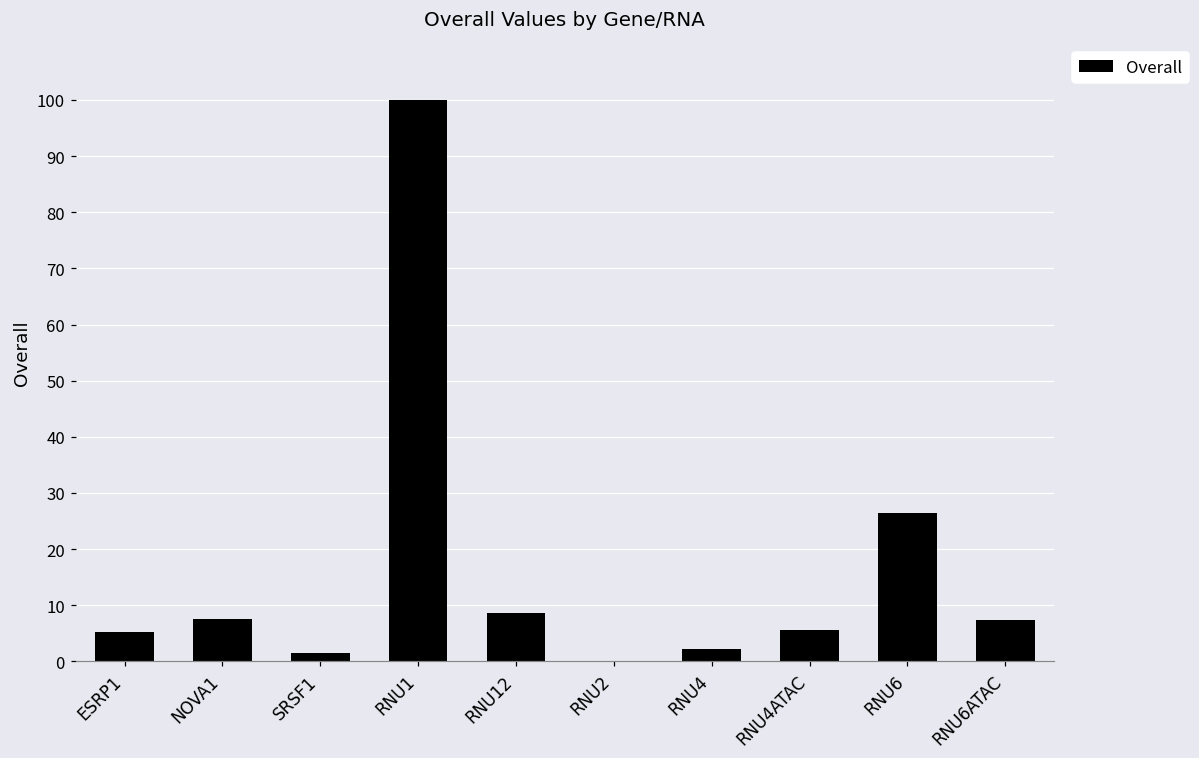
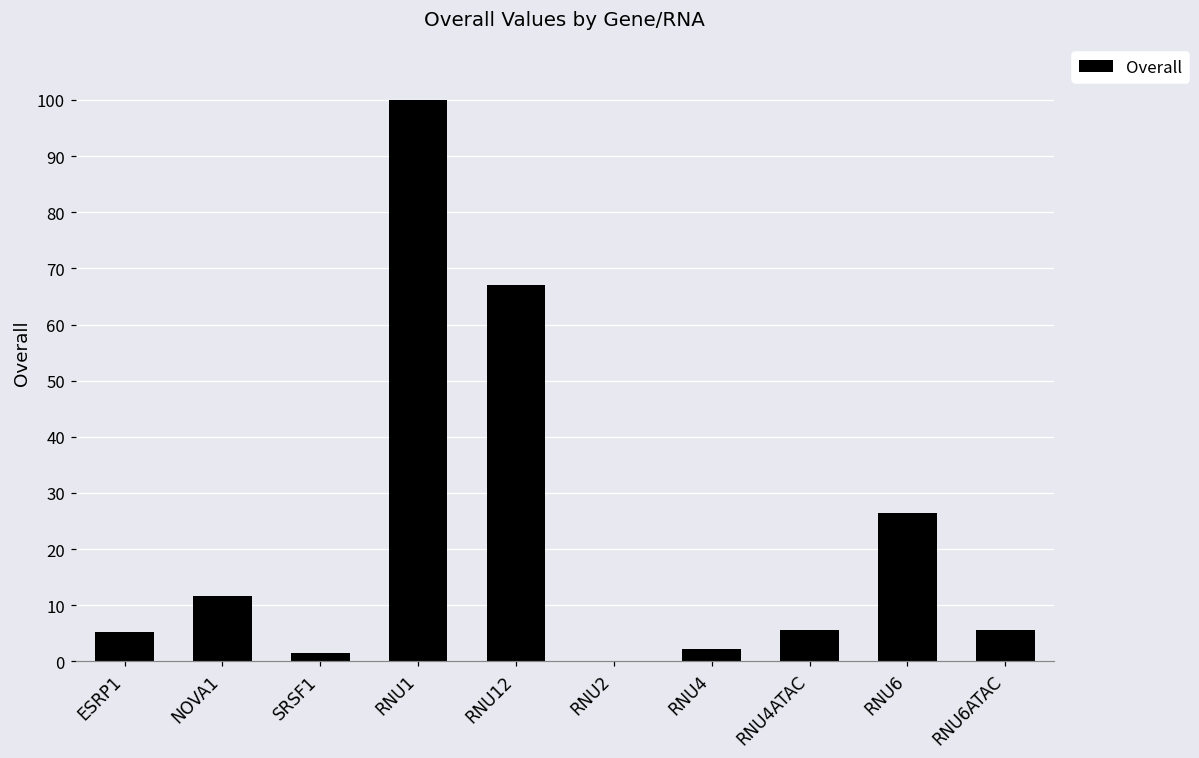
  {
    "ESRP1": 5,
-   "NOVA1": 8,
+   "NOVA1": 12,
    "SRSF1": 1,
    "RNU1": 100,
-   "RNU12": 9,
+   "RNU12": 67,
    "RNU2": 0,
    "RNU4": 2,
    "RNU4ATAC": 6,
    "RNU6": 26,
-   "RNU6ATAC": 7
+   "RNU6ATAC": 6
  }
